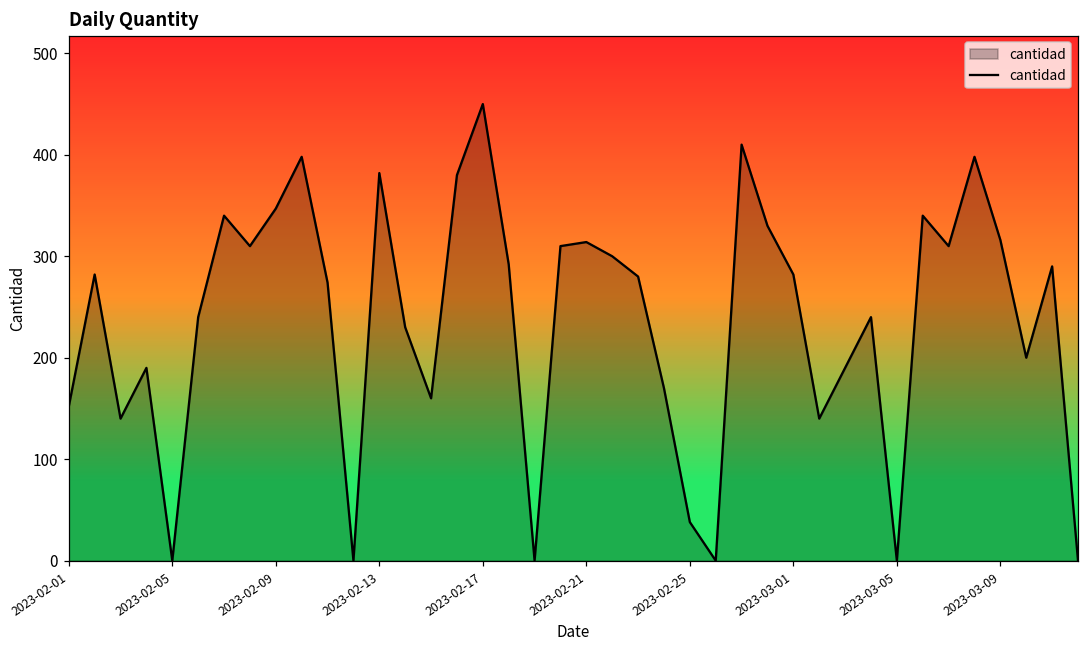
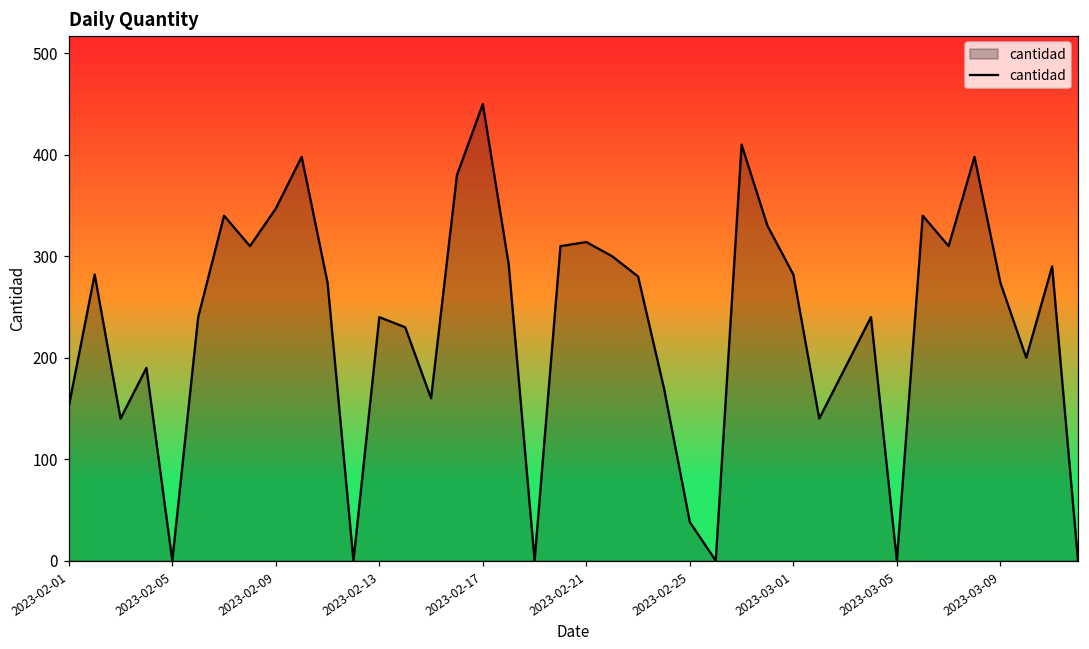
  {
    "2023-02-01": 150,
    "2023-02-05": 0,
    "2023-02-09": 350,
-   "2023-02-13": 380,
+   "2023-02-13": 240,
    "2023-02-17": 450,
    "2023-02-21": 310,
    "2023-02-25": 40,
    "2023-03-01": 280,
    "2023-03-05": 0,
-   "2023-03-09": 320
+   "2023-03-09": 270
  }
